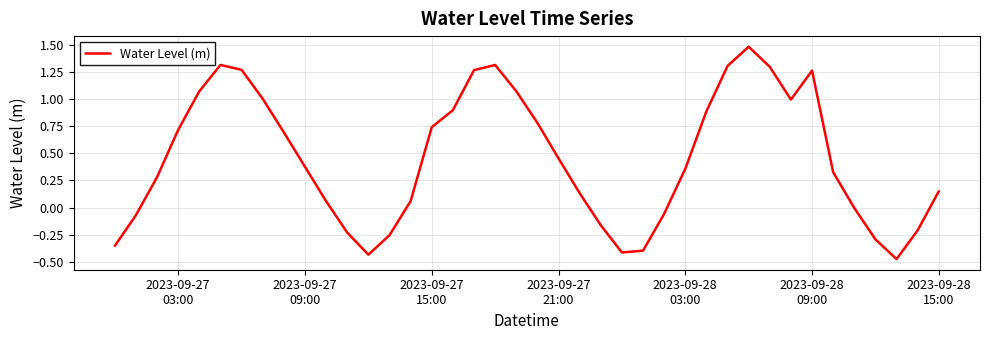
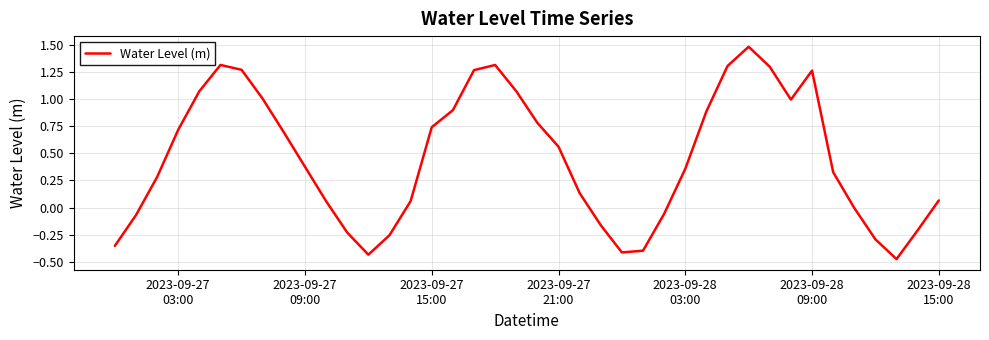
  {
    "2023-09-27 03:00": 0.72,
    "2023-09-27 09:00": 0.38,
    "2023-09-27 15:00": 0.74,
-   "2023-09-27 21:00": 0.45,
+   "2023-09-27 21:00": 0.56,
    "2023-09-28 03:00": 0.36,
    "2023-09-28 09:00": 1.26,
-   "2023-09-28 15:00": 0.15
+   "2023-09-28 15:00": 0.07
  }
